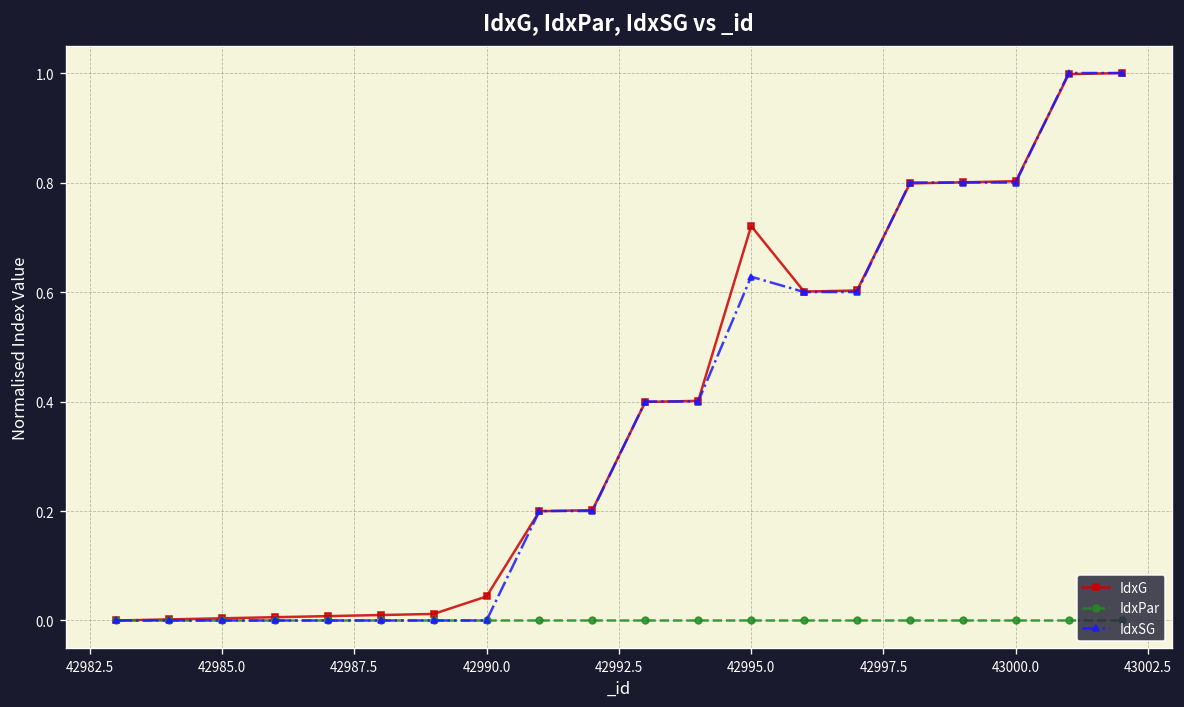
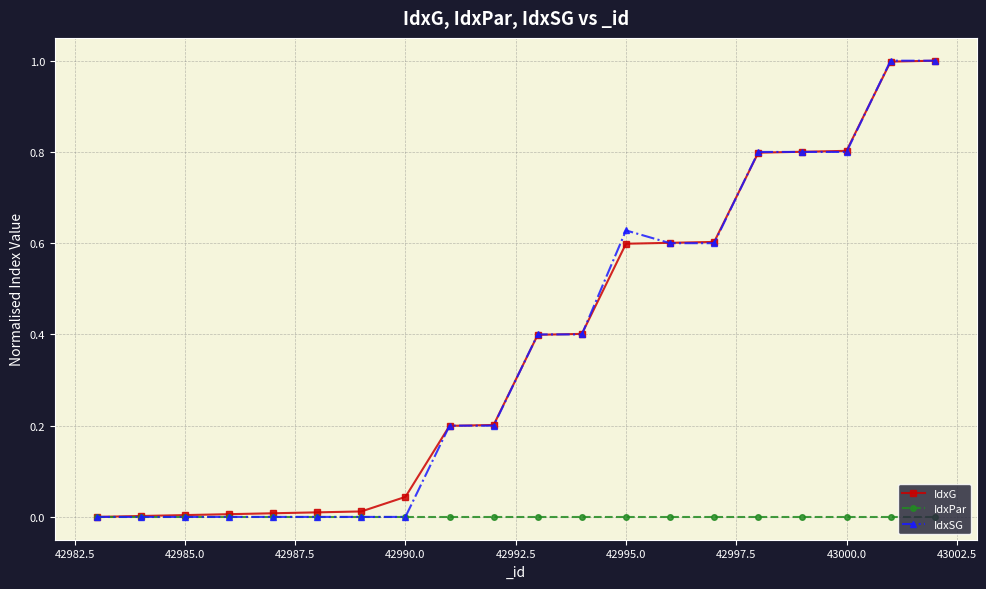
  {
    "IdxG": {
      "42990.0": 0.04,
-     "42995.0": 0.72
+     "42995.0": 0.60
    },
    "IdxPar": {
      "42995.0": 0.00,
      "43000.0": 0.00
    },
    "IdxSG": {
      "42995.0": 0.63
    }
  }
